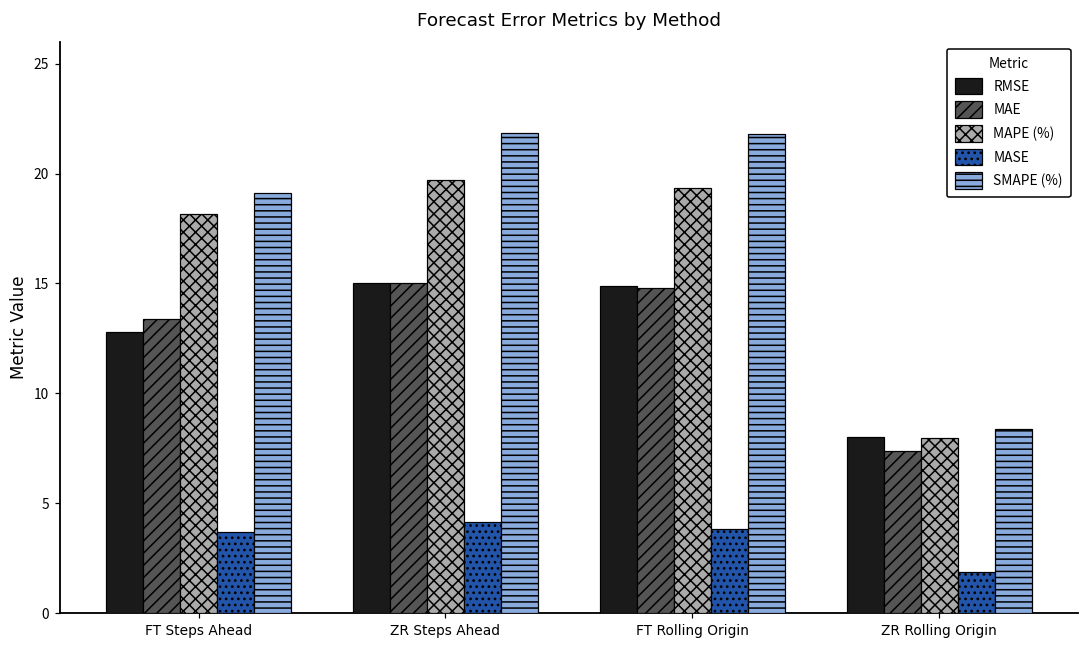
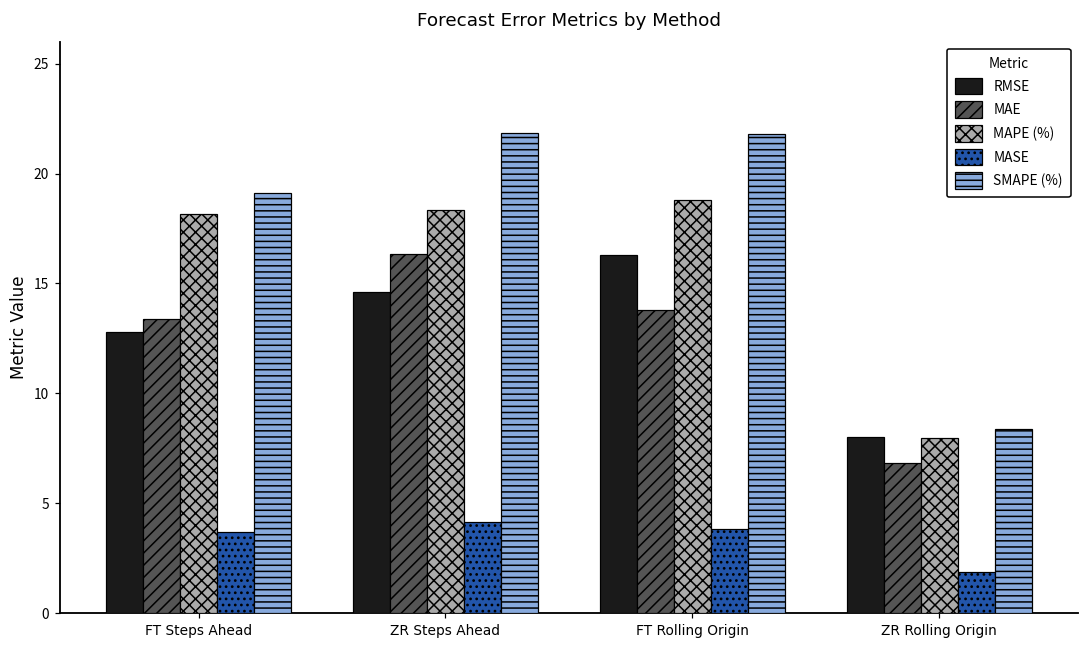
  {
    "RMSE": {
      "FT Steps Ahead": 12.8,
-     "ZR Steps Ahead": 15.0,
-     "FT Rolling Origin": 14.9,
+     "ZR Steps Ahead": 14.6,
+     "FT Rolling Origin": 16.3,
      "ZR Rolling Origin": 8.0
    },
    "MAE": {
      "FT Steps Ahead": 13.4,
-     "ZR Steps Ahead": 15.0,
-     "FT Rolling Origin": 14.8,
-     "ZR Rolling Origin": 7.4
+     "ZR Steps Ahead": 16.3,
+     "FT Rolling Origin": 13.8,
+     "ZR Rolling Origin": 6.8
    },
    "MAPE (%)": {
      "FT Steps Ahead": 18.2,
-     "ZR Steps Ahead": 19.7,
-     "FT Rolling Origin": 19.3,
+     "ZR Steps Ahead": 18.3,
+     "FT Rolling Origin": 18.8,
      "ZR Rolling Origin": 8.0
    },
    "MASE": {
      "FT Steps Ahead": 3.7,
      "ZR Steps Ahead": 4.1,
      "FT Rolling Origin": 3.8,
      "ZR Rolling Origin": 1.9
    },
    "SMAPE (%)": {
      "FT Steps Ahead": 19.1,
      "ZR Steps Ahead": 21.9,
      "FT Rolling Origin": 21.8,
      "ZR Rolling Origin": 8.4
    }
  }
